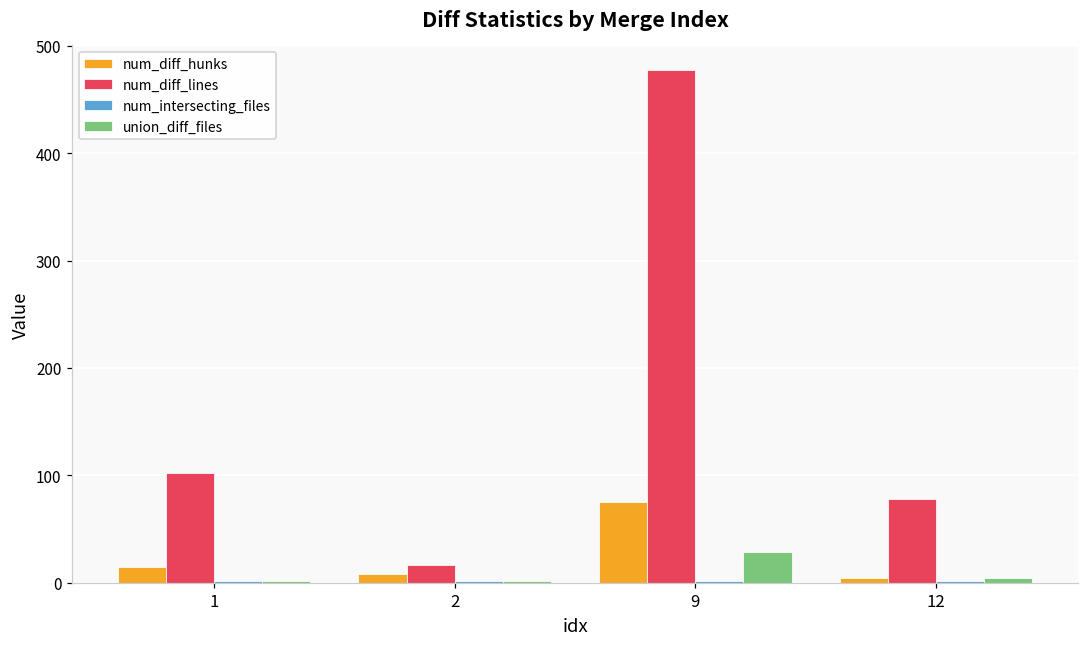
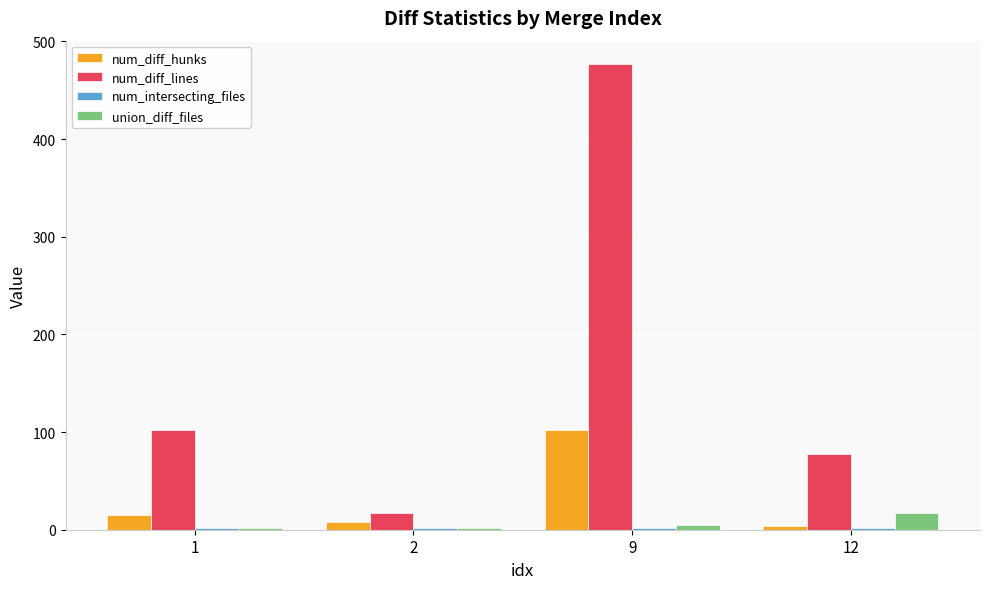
  {
    "num_diff_hunks": {
      "1": 20,
      "2": 10,
-     "9": 80,
+     "9": 100,
      "12": 0
    },
    "num_diff_lines": {
      "1": 100,
      "2": 20,
      "9": 480,
      "12": 80
    },
    "union_diff_files": {
-     "9": 30,
-     "12": 0
+     "9": 10,
+     "12": 20
    }
  }
